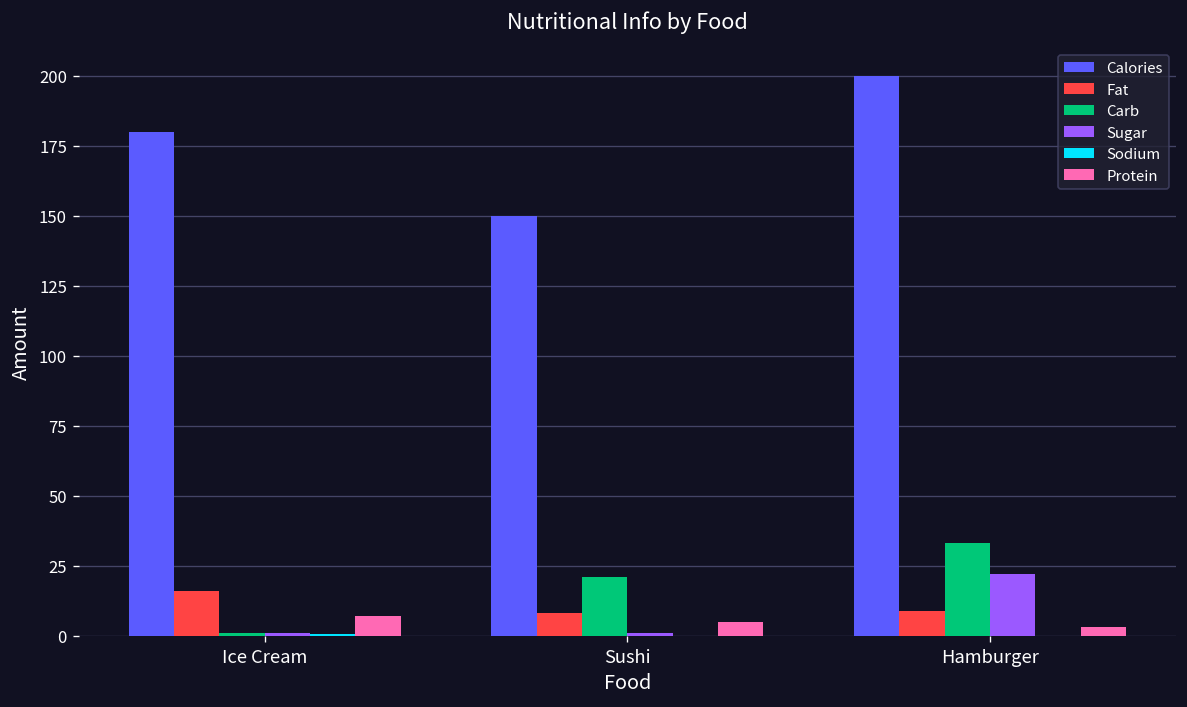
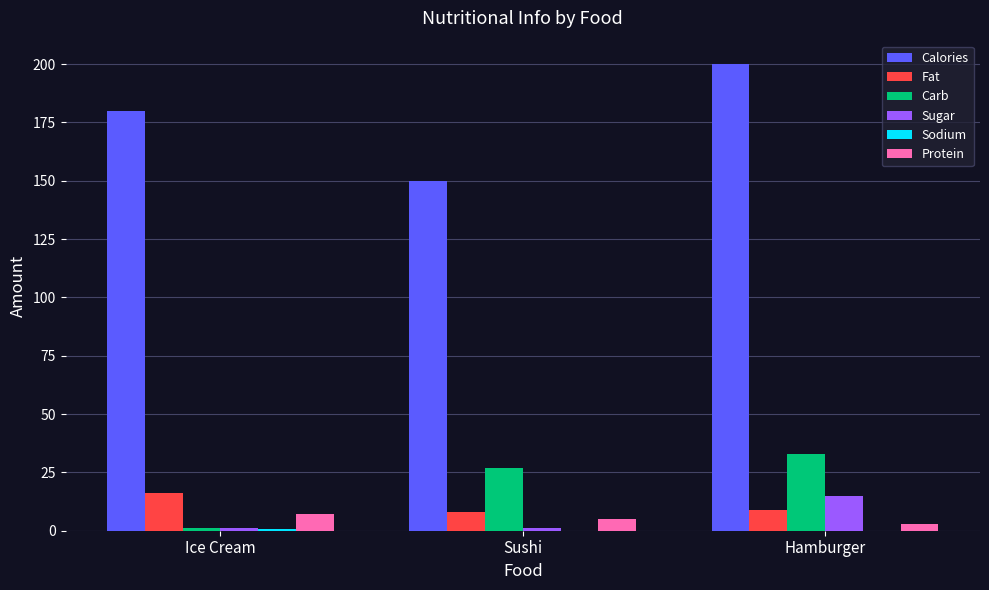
  {
    "Calories": {
      "Ice Cream": 180,
      "Sushi": 150,
      "Hamburger": 200
    },
    "Fat": {
      "Ice Cream": 16,
      "Sushi": 8,
      "Hamburger": 9
    },
    "Carb": {
-     "Sushi": 21,
+     "Sushi": 27,
      "Hamburger": 33
    },
    "Sugar": {
-     "Hamburger": 22
+     "Hamburger": 15
    },
    "Sodium": {
      "Sushi": 0
    },
    "Protein": {
      "Ice Cream": 7,
      "Sushi": 5,
      "Hamburger": 3
    }
  }
